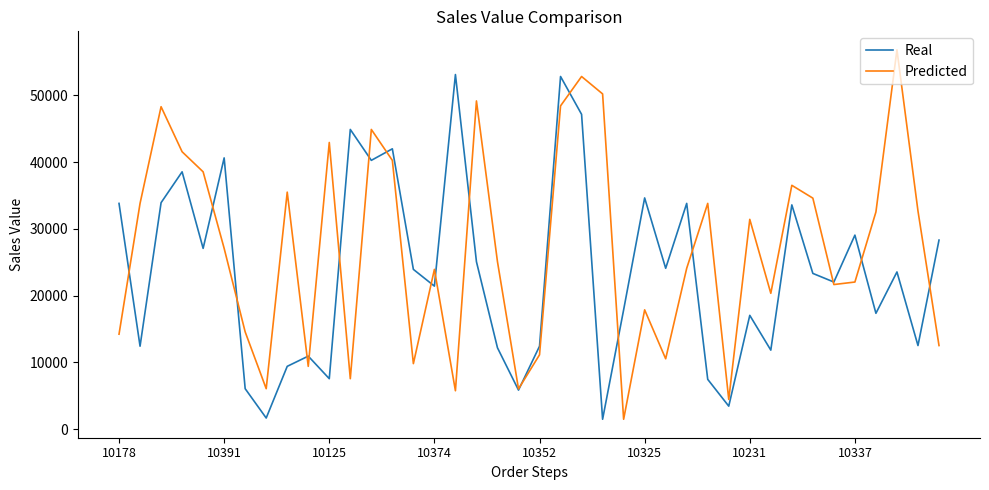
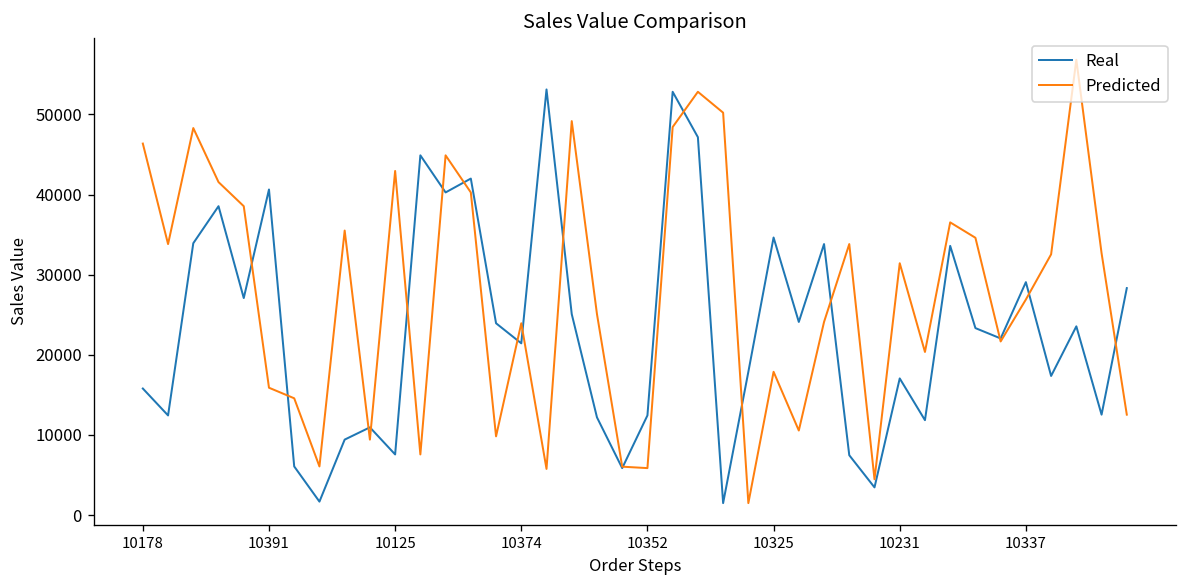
  {
    "Real": {
-     "10178": 34000,
+     "10178": 16000,
      "10391": 41000,
      "10125": 8000,
      "10374": 21000,
      "10352": 12000,
      "10325": 35000,
      "10231": 17000,
      "10337": 29000
    },
    "Predicted": {
-     "10178": 14000,
-     "10391": 27000,
+     "10178": 46000,
+     "10391": 16000,
      "10125": 43000,
      "10374": 24000,
-     "10352": 11000,
+     "10352": 6000,
      "10325": 18000,
      "10231": 31000,
-     "10337": 22000
+     "10337": 27000
    }
  }
